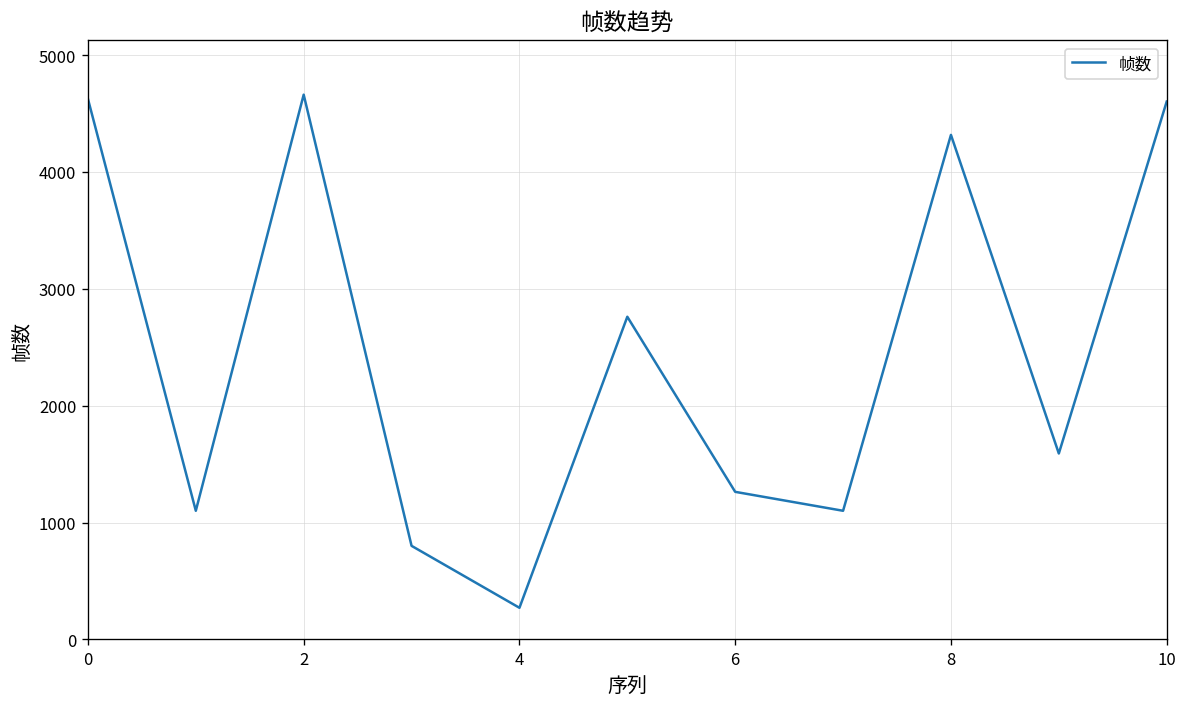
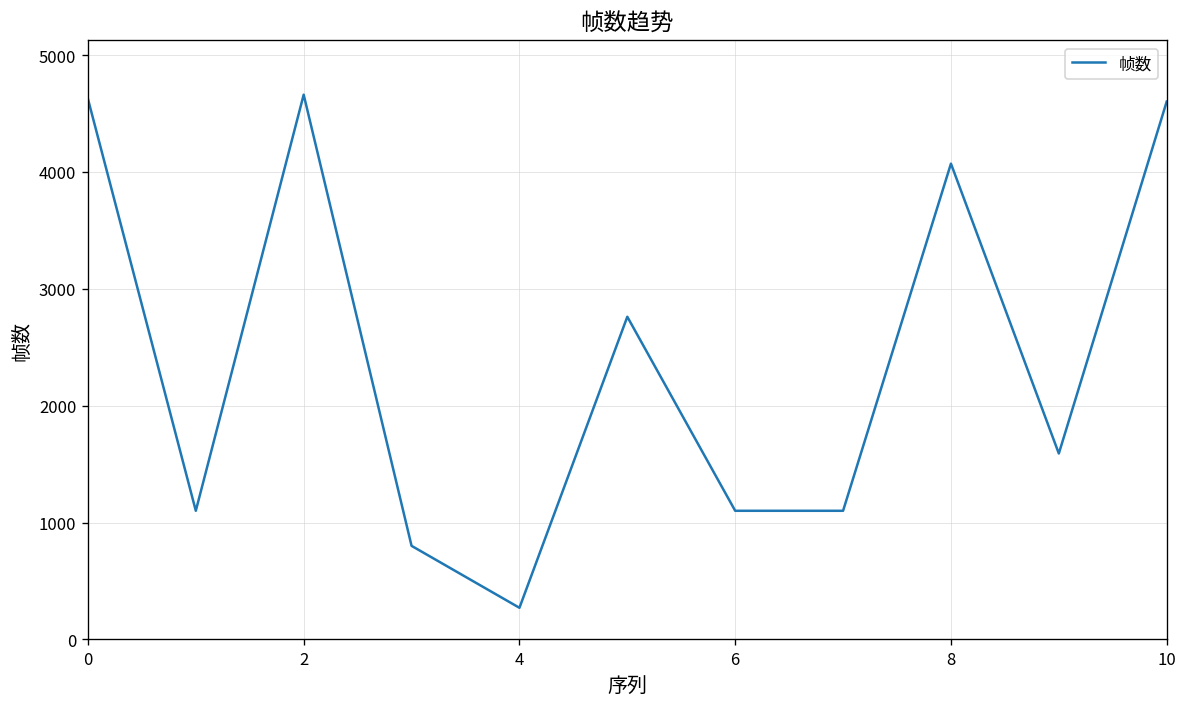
  {
    "0": 4600,
    "2": 4700,
    "4": 300,
-   "6": 1300,
-   "8": 4300,
+   "6": 1100,
+   "8": 4100,
    "10": 4600
  }
